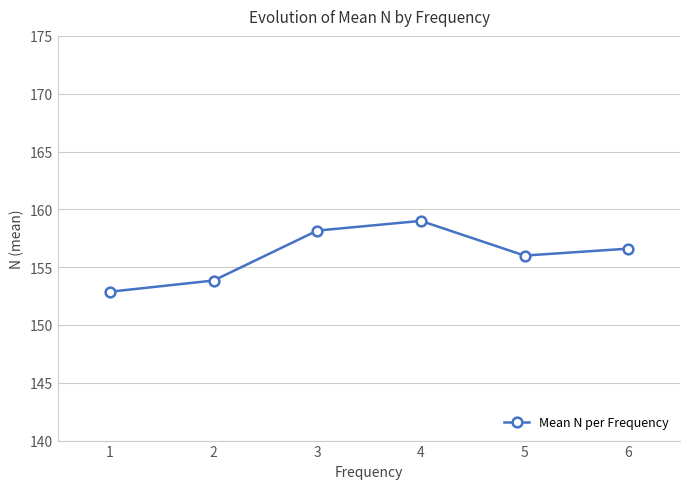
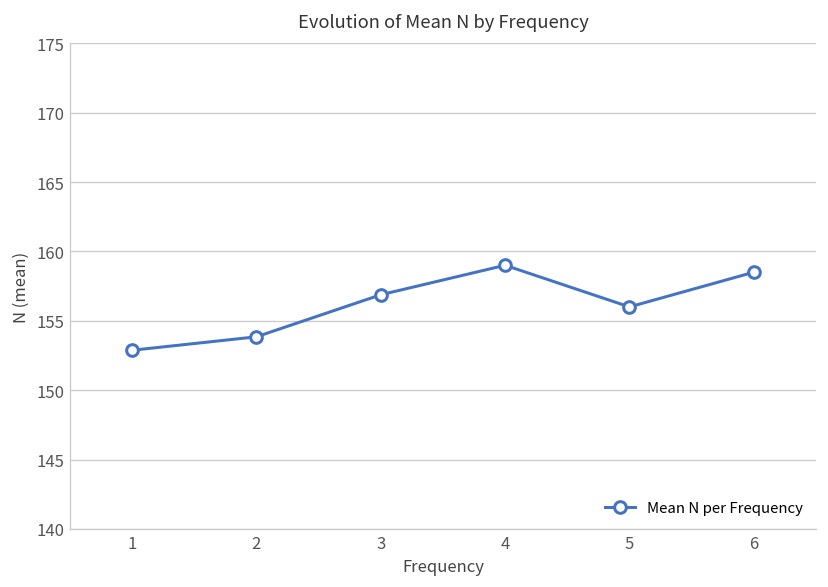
  {
    "1": 152.9,
    "2": 153.8,
-   "3": 158.2,
+   "3": 156.9,
    "4": 159.0,
    "5": 156.0,
-   "6": 156.6
+   "6": 158.5
  }
